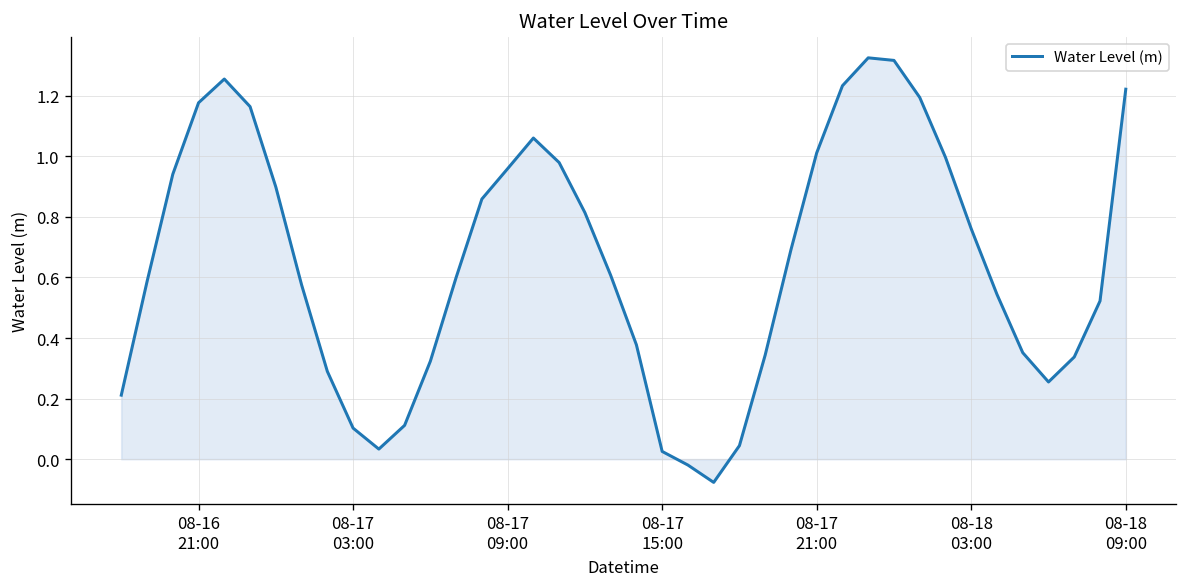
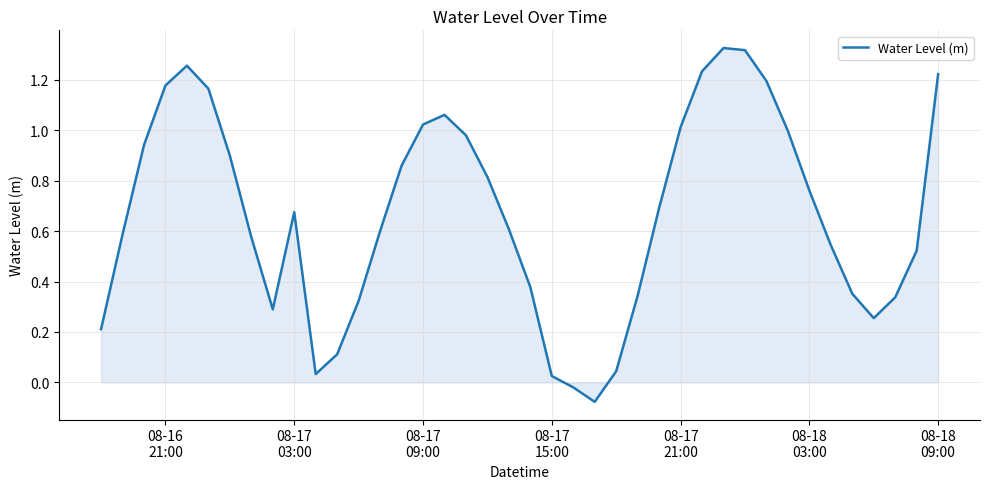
  {
    "Water Level (m)": {
-     "08-17 03:00": 0.10,
-     "08-17 09:00": 0.96
+     "08-17 03:00": 0.67,
+     "08-17 09:00": 1.02
    }
  }
